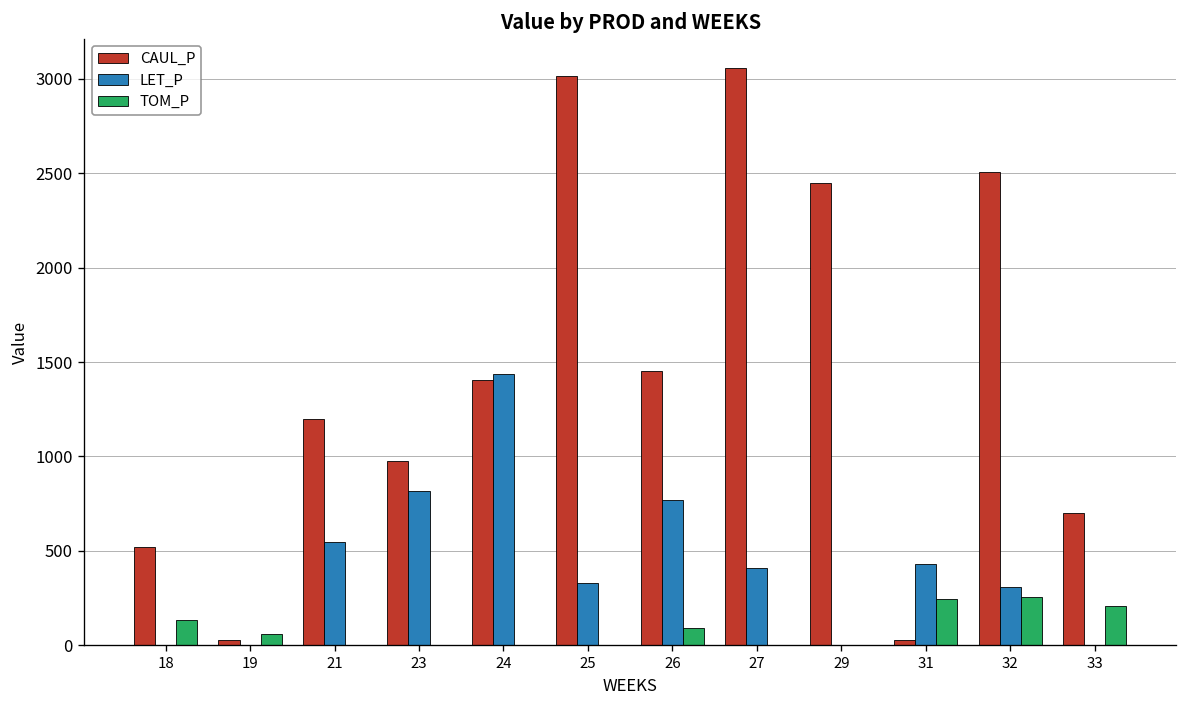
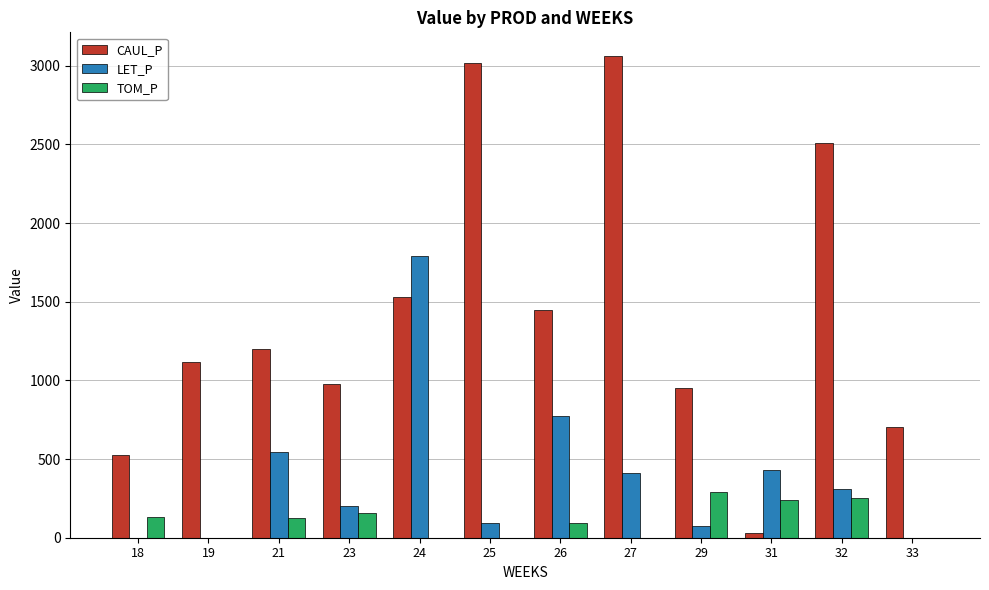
  {
    "CAUL_P": {
      "18": 520,
-     "19": 30,
+     "19": 1120,
      "21": 1200,
      "23": 980,
-     "24": 1410,
+     "24": 1530,
      "25": 3020,
      "26": 1450,
      "27": 3060,
-     "29": 2450,
+     "29": 950,
      "31": 30,
      "32": 2510,
      "33": 700
    },
    "LET_P": {
      "18": 0,
      "19": 0,
      "21": 550,
-     "23": 820,
-     "24": 1440,
-     "25": 330,
+     "23": 200,
+     "24": 1790,
+     "25": 90,
      "26": 770,
      "27": 410,
-     "29": 0,
+     "29": 80,
      "31": 430,
      "32": 310,
      "33": 0
    },
    "TOM_P": {
      "18": 130,
-     "19": 60,
-     "21": 0,
-     "23": 0,
+     "19": 0,
+     "21": 120,
+     "23": 160,
      "24": 0,
      "25": 0,
      "26": 90,
      "27": 0,
-     "29": 0,
+     "29": 290,
      "31": 240,
      "32": 250,
-     "33": 210
+     "33": 0
    }
  }
